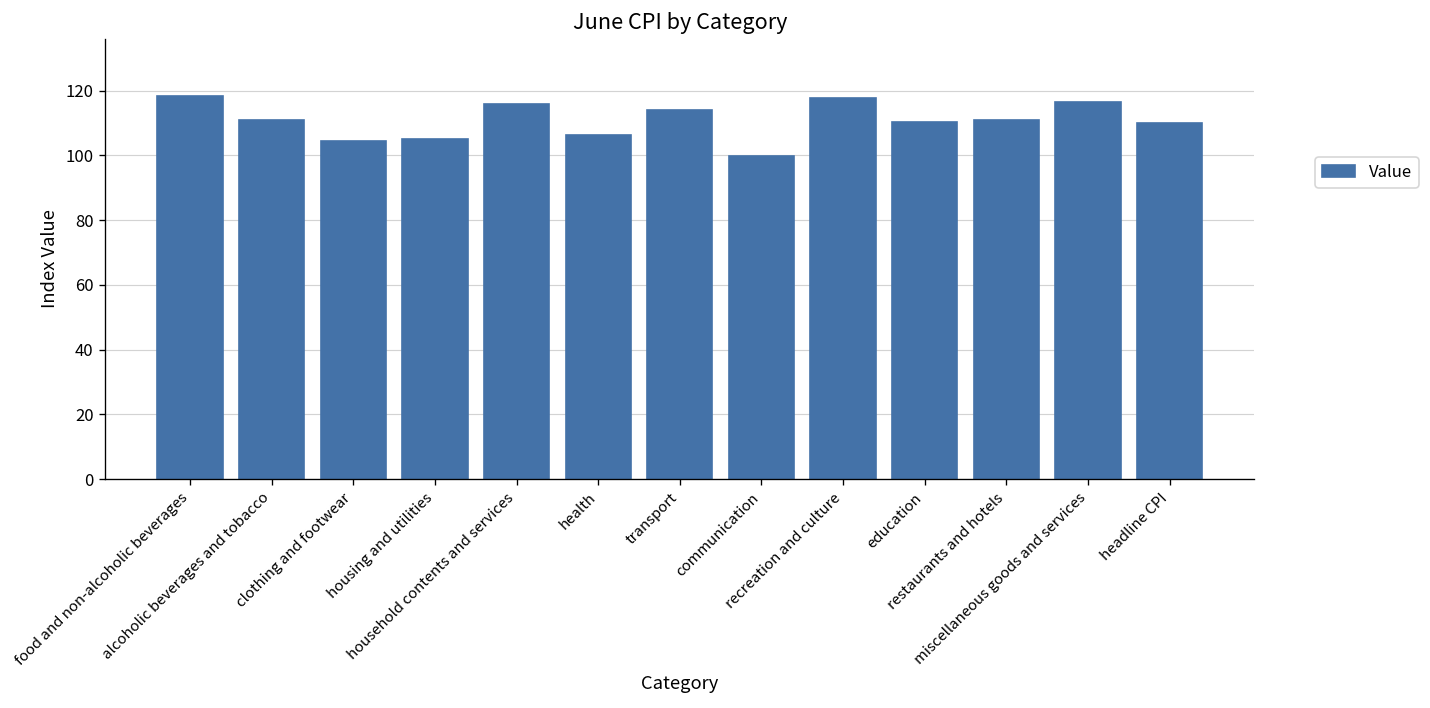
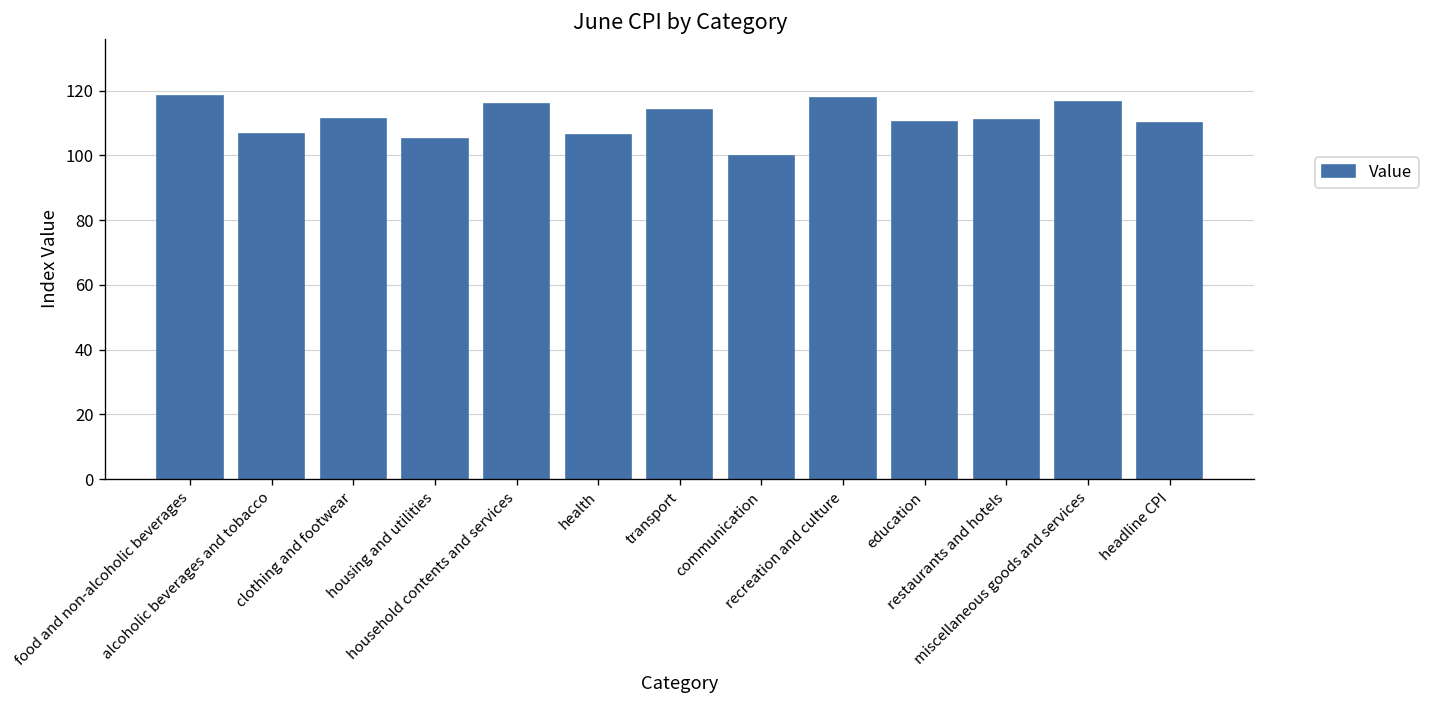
  {
    "food and non-alcoholic beverages": 118,
-   "alcoholic beverages and tobacco": 111,
-   "clothing and footwear": 104,
+   "alcoholic beverages and tobacco": 107,
+   "clothing and footwear": 111,
    "housing and utilities": 105,
    "household contents and services": 116,
    "health": 106,
    "transport": 114,
    "communication": 100,
    "recreation and culture": 118,
    "education": 110,
    "restaurants and hotels": 111,
    "miscellaneous goods and services": 116,
    "headline CPI": 110
  }
